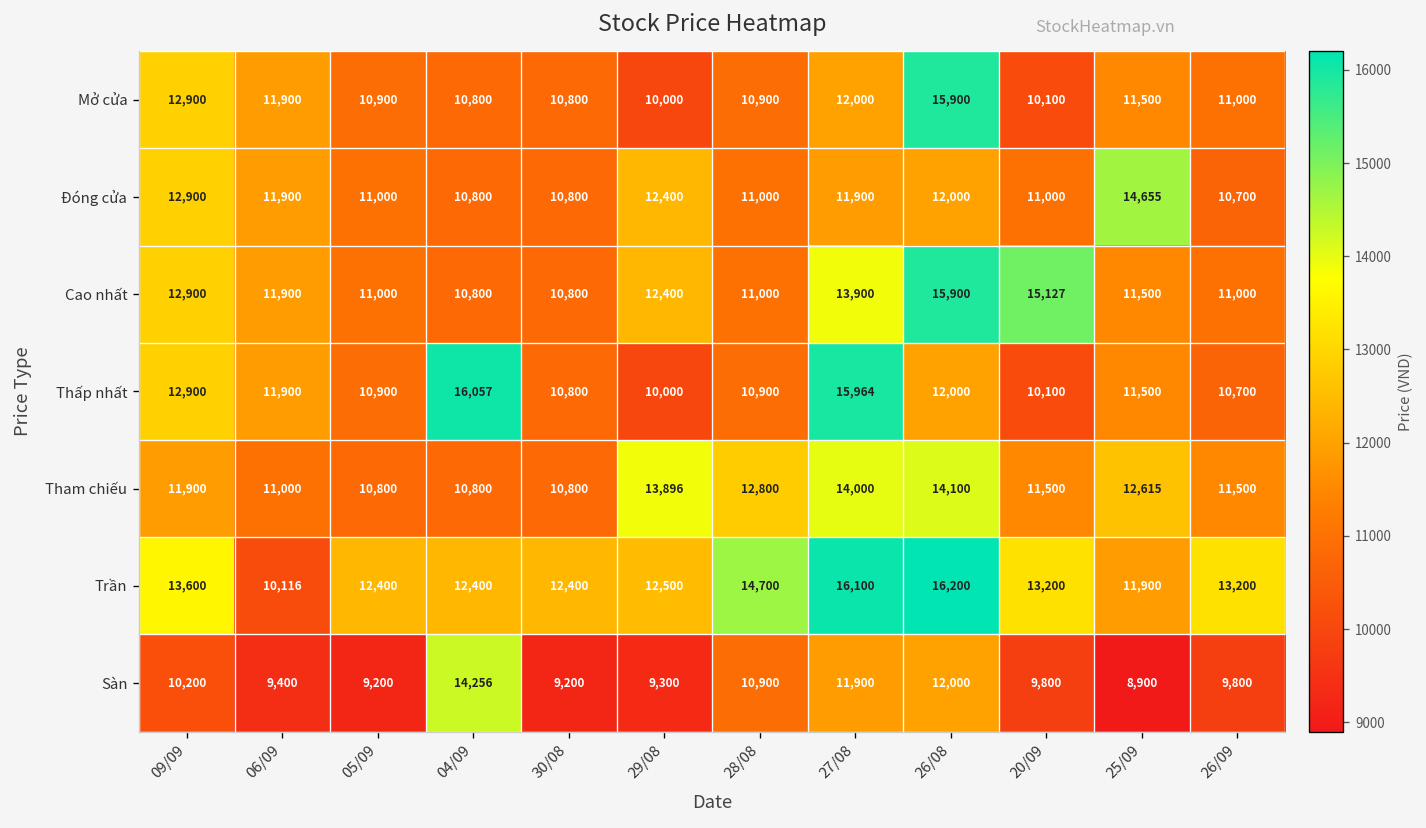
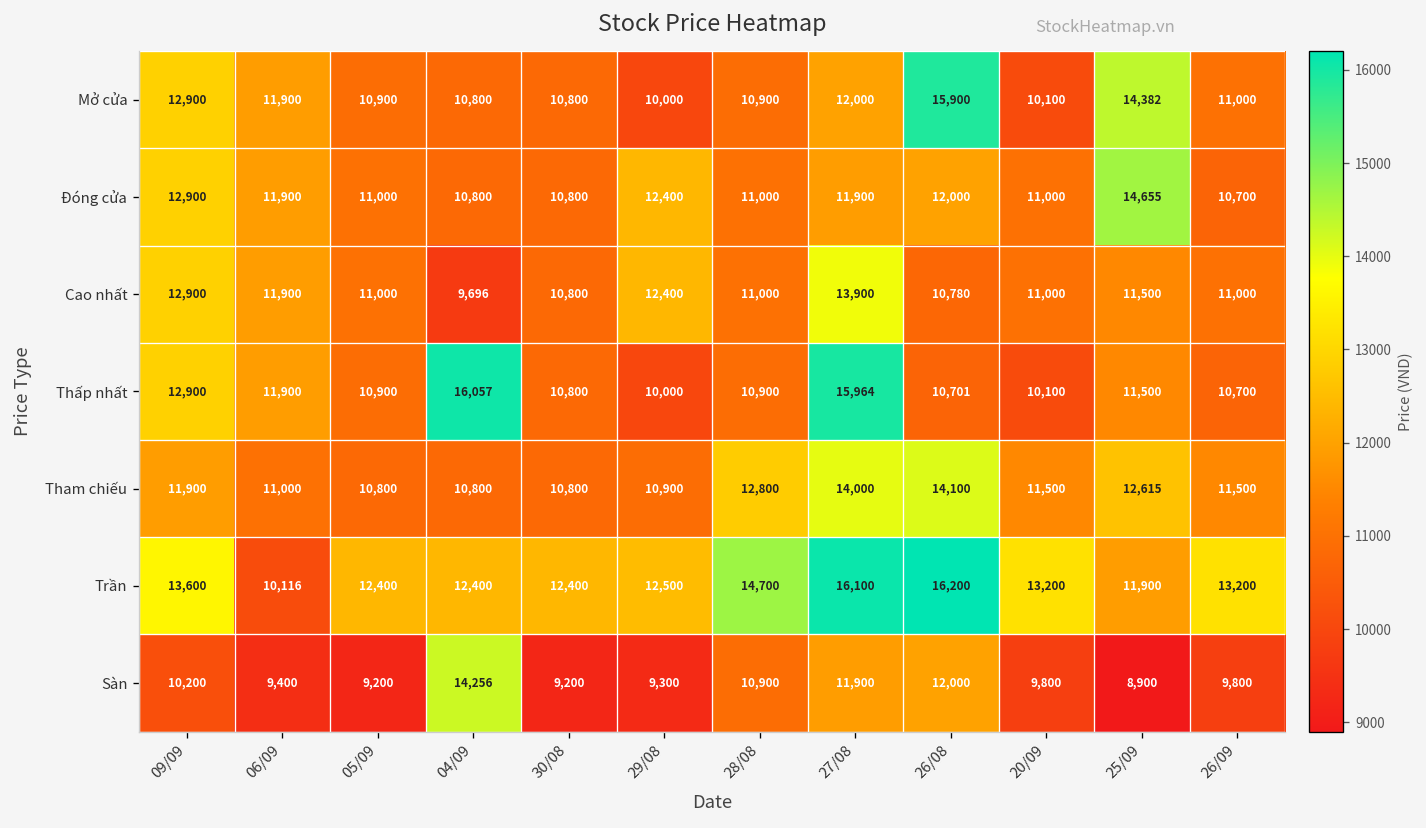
  {
    "Mở cửa": {
      "09/09": "12,900",
      "06/09": "11,900",
      "05/09": "10,900",
      "04/09": "10,800",
      "30/08": "10,800",
      "29/08": "10,000",
      "28/08": "10,900",
      "27/08": "12,000",
      "26/08": "15,900",
      "20/09": "10,100",
-     "25/09": "11,500",
+     "25/09": "14,382",
      "26/09": "11,000"
    },
    "Đóng cửa": {
      "09/09": "12,900",
      "06/09": "11,900",
      "05/09": "11,000",
      "04/09": "10,800",
      "30/08": "10,800",
      "29/08": "12,400",
      "28/08": "11,000",
      "27/08": "11,900",
      "26/08": "12,000",
      "20/09": "11,000",
      "25/09": "14,655",
      "26/09": "10,700"
    },
    "Cao nhất": {
      "09/09": "12,900",
      "06/09": "11,900",
      "05/09": "11,000",
-     "04/09": "10,800",
+     "04/09": "9,696",
      "30/08": "10,800",
      "29/08": "12,400",
      "28/08": "11,000",
      "27/08": "13,900",
-     "26/08": "15,900",
-     "20/09": "15,127",
+     "26/08": "10,780",
+     "20/09": "11,000",
      "25/09": "11,500",
      "26/09": "11,000"
    },
    "Thấp nhất": {
      "09/09": "12,900",
      "06/09": "11,900",
      "05/09": "10,900",
      "04/09": "16,057",
      "30/08": "10,800",
      "29/08": "10,000",
      "28/08": "10,900",
      "27/08": "15,964",
-     "26/08": "12,000",
+     "26/08": "10,701",
      "20/09": "10,100",
      "25/09": "11,500",
      "26/09": "10,700"
    },
    "Tham chiếu": {
      "09/09": "11,900",
      "06/09": "11,000",
      "05/09": "10,800",
      "04/09": "10,800",
      "30/08": "10,800",
-     "29/08": "13,896",
+     "29/08": "10,900",
      "28/08": "12,800",
      "27/08": "14,000",
      "26/08": "14,100",
      "20/09": "11,500",
      "25/09": "12,615",
      "26/09": "11,500"
    },
    "Trần": {
      "09/09": "13,600",
      "06/09": "10,116",
      "05/09": "12,400",
      "04/09": "12,400",
      "30/08": "12,400",
      "29/08": "12,500",
      "28/08": "14,700",
      "27/08": "16,100",
      "26/08": "16,200",
      "20/09": "13,200",
      "25/09": "11,900",
      "26/09": "13,200"
    },
    "Sàn": {
      "09/09": "10,200",
      "06/09": "9,400",
      "05/09": "9,200",
      "04/09": "14,256",
      "30/08": "9,200",
      "29/08": "9,300",
      "28/08": "10,900",
      "27/08": "11,900",
      "26/08": "12,000",
      "20/09": "9,800",
      "25/09": "8,900",
      "26/09": "9,800"
    }
  }
